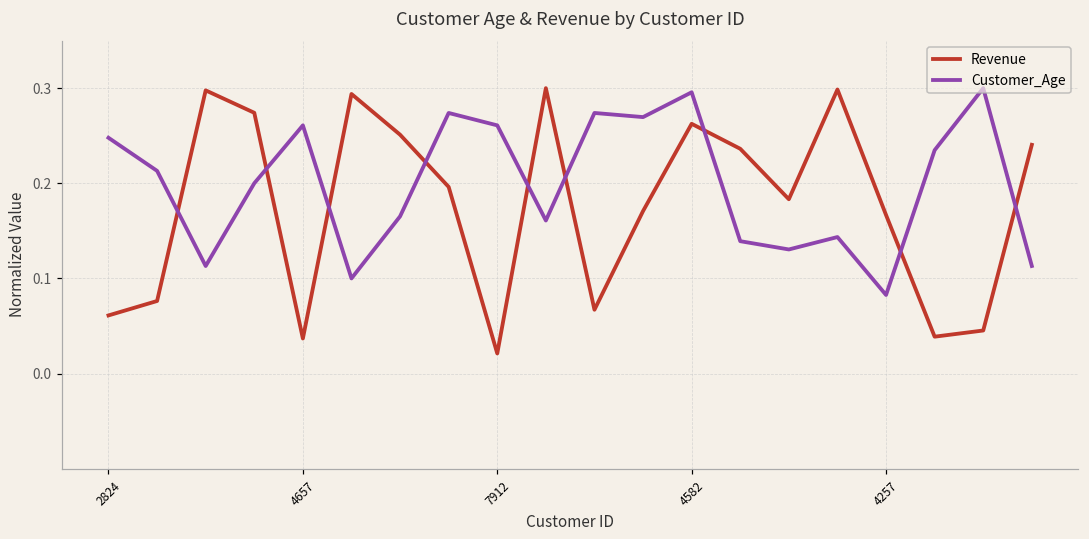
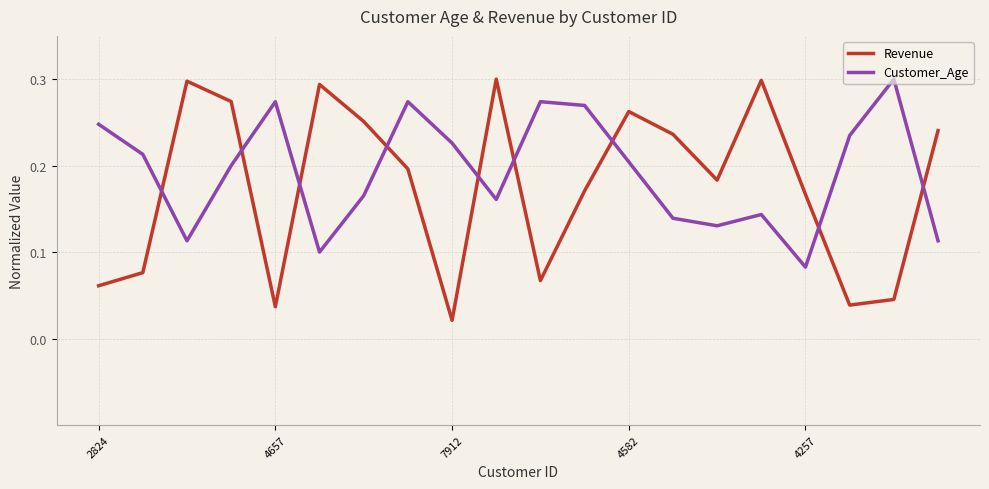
  {
    "Revenue": {
      "2824": 0.06,
      "4657": 0.04,
      "7912": 0.02,
      "4582": 0.26,
      "4257": 0.17
    },
    "Customer_Age": {
      "2824": 0.25,
-     "4657": 0.26,
-     "7912": 0.26,
-     "4582": 0.30,
+     "4657": 0.27,
+     "7912": 0.23,
+     "4582": 0.20,
      "4257": 0.08
    }
  }
